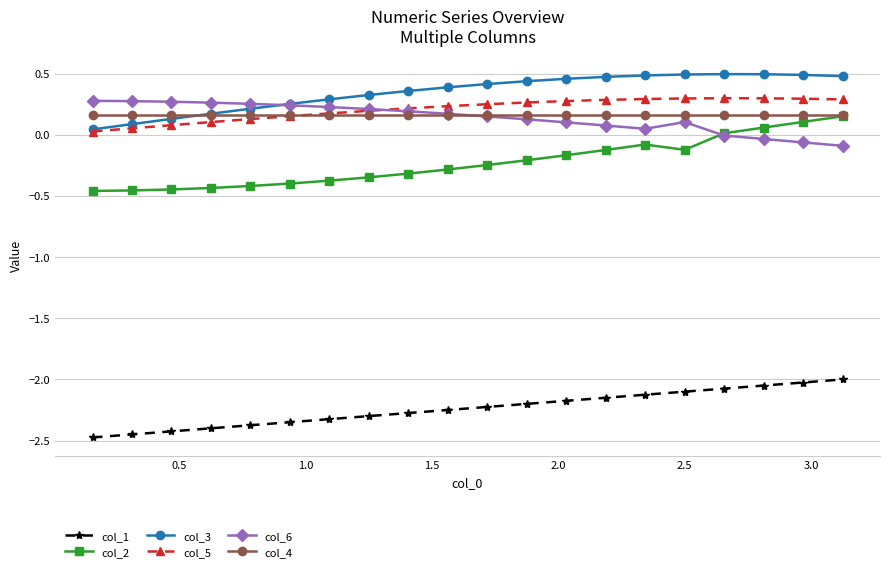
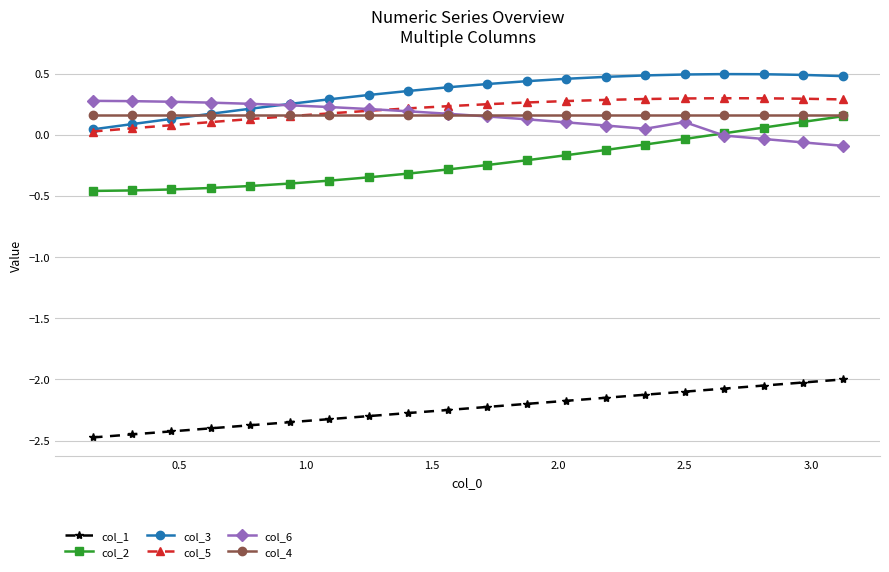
  {
    "col_1": {
      "2.5": -2.10
    },
    "col_2": {
-     "2.5": -0.12
+     "2.5": -0.03
    },
    "col_3": {
      "2.5": 0.49
    },
    "col_5": {
      "2.5": 0.30
    },
    "col_6": {
      "2.5": 0.10
    },
    "col_4": {
      "2.5": 0.16
    }
  }
